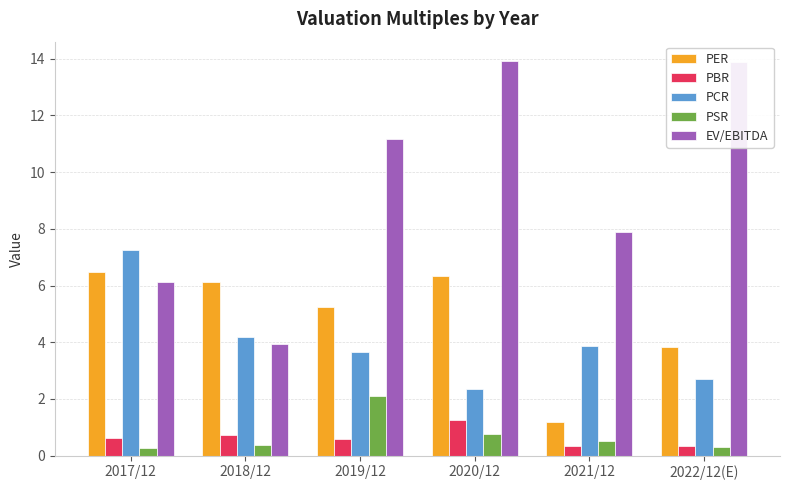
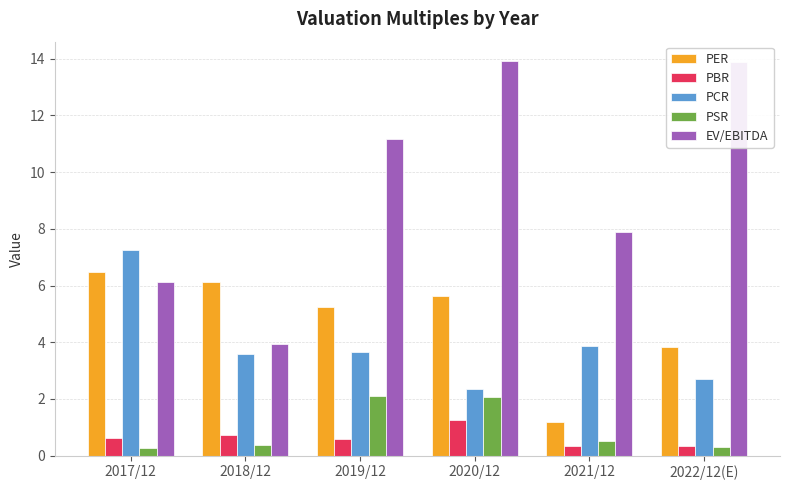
  {
    "PER": {
      "2017/12": 6.5,
      "2018/12": 6.1,
      "2019/12": 5.3,
-     "2020/12": 6.3,
+     "2020/12": 5.6,
      "2021/12": 1.2,
      "2022/12(E)": 3.8
    },
    "PBR": {
      "2017/12": 0.6,
      "2018/12": 0.7,
      "2019/12": 0.6,
      "2020/12": 1.2,
      "2021/12": 0.4,
      "2022/12(E)": 0.3
    },
    "PCR": {
      "2017/12": 7.3,
-     "2018/12": 4.2,
+     "2018/12": 3.6,
      "2019/12": 3.7,
      "2020/12": 2.4,
      "2021/12": 3.9,
      "2022/12(E)": 2.7
    },
    "PSR": {
      "2017/12": 0.3,
      "2018/12": 0.4,
      "2019/12": 2.1,
-     "2020/12": 0.8,
+     "2020/12": 2.1,
      "2021/12": 0.5,
      "2022/12(E)": 0.3
    },
    "EV/EBITDA": {
      "2017/12": 6.1,
      "2018/12": 4.0,
      "2019/12": 11.2,
      "2020/12": 13.9,
      "2021/12": 7.9
    }
  }
